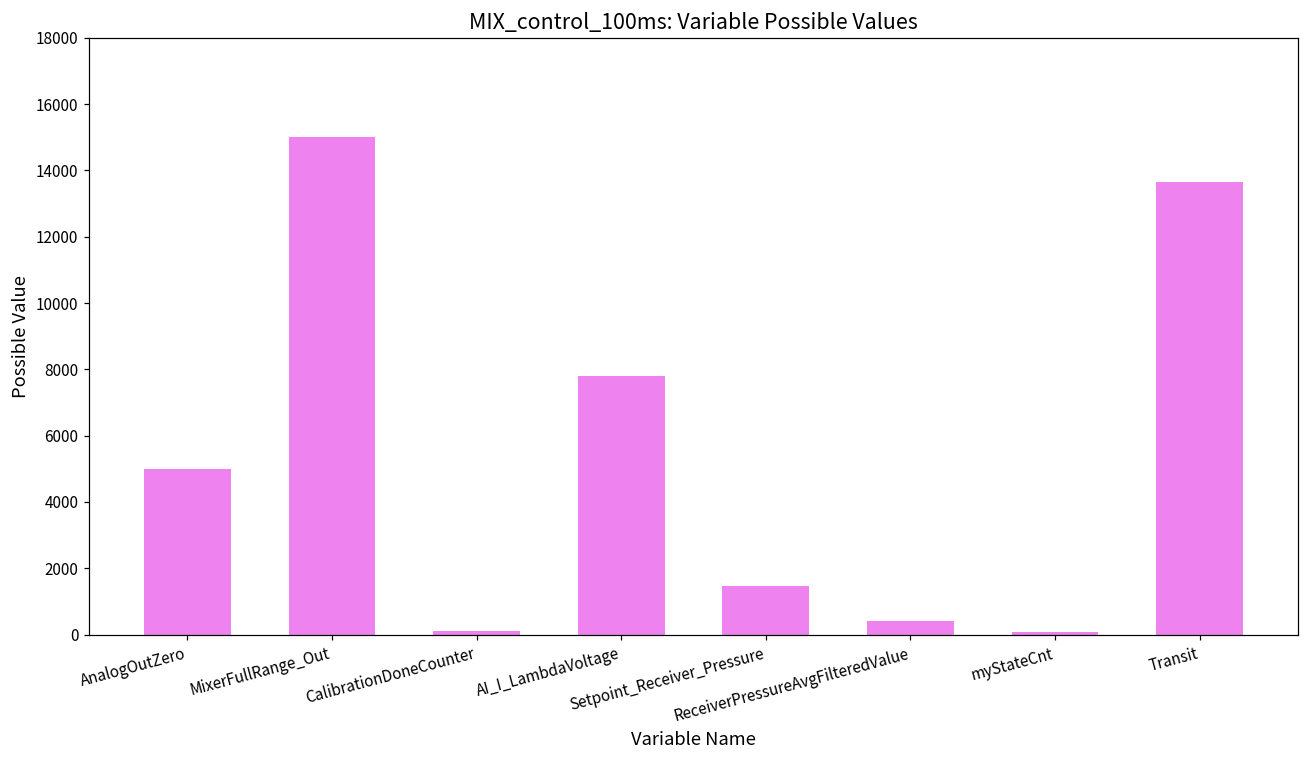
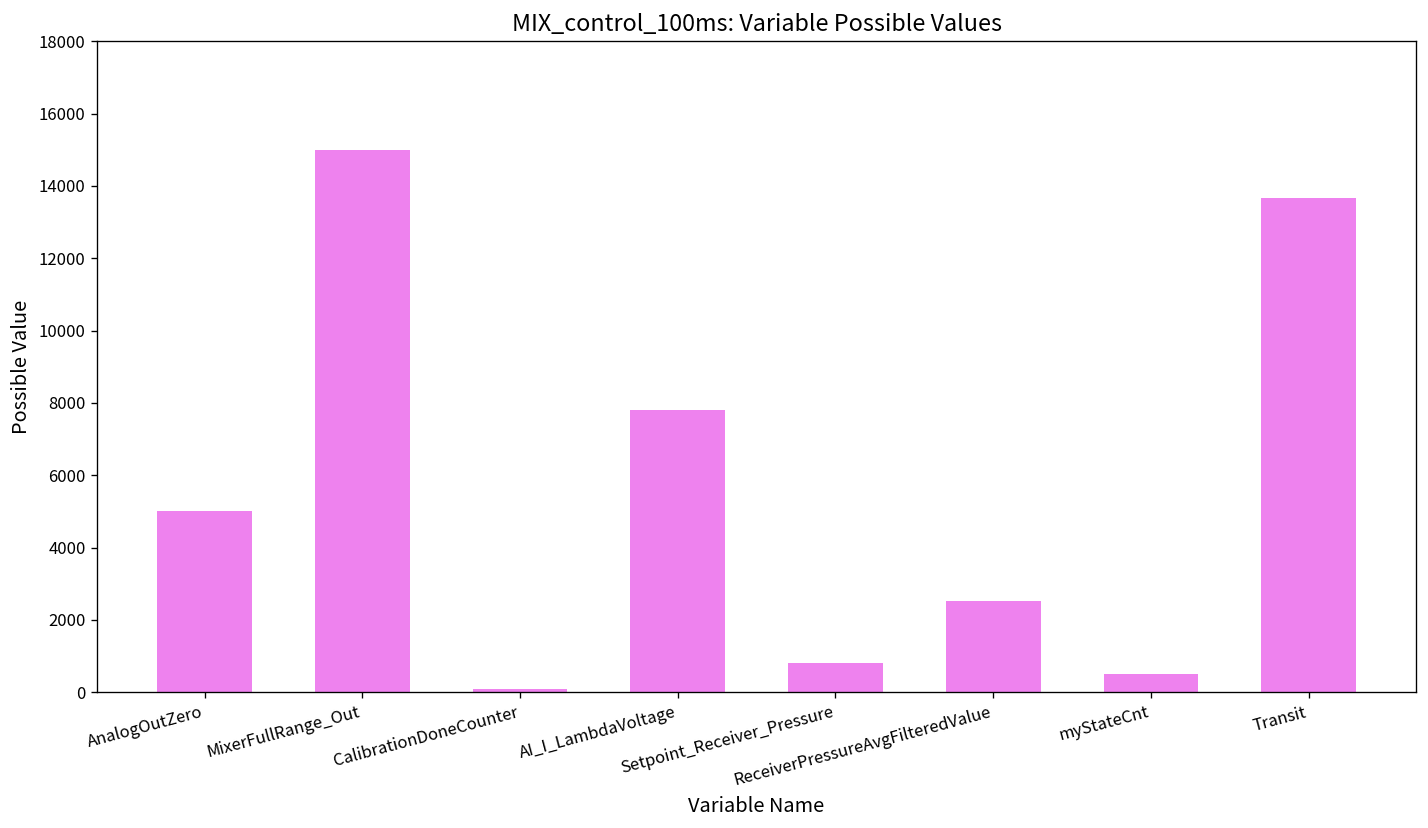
  {
    "AnalogOutZero": 5000,
    "MixerFullRange_Out": 15000,
    "CalibrationDoneCounter": 100,
    "AI_I_LambdaVoltage": 7800,
-   "Setpoint_Receiver_Pressure": 1500,
-   "ReceiverPressureAvgFilteredValue": 400,
-   "myStateCnt": 100,
+   "Setpoint_Receiver_Pressure": 800,
+   "ReceiverPressureAvgFilteredValue": 2500,
+   "myStateCnt": 500,
    "Transit": 13700
  }
